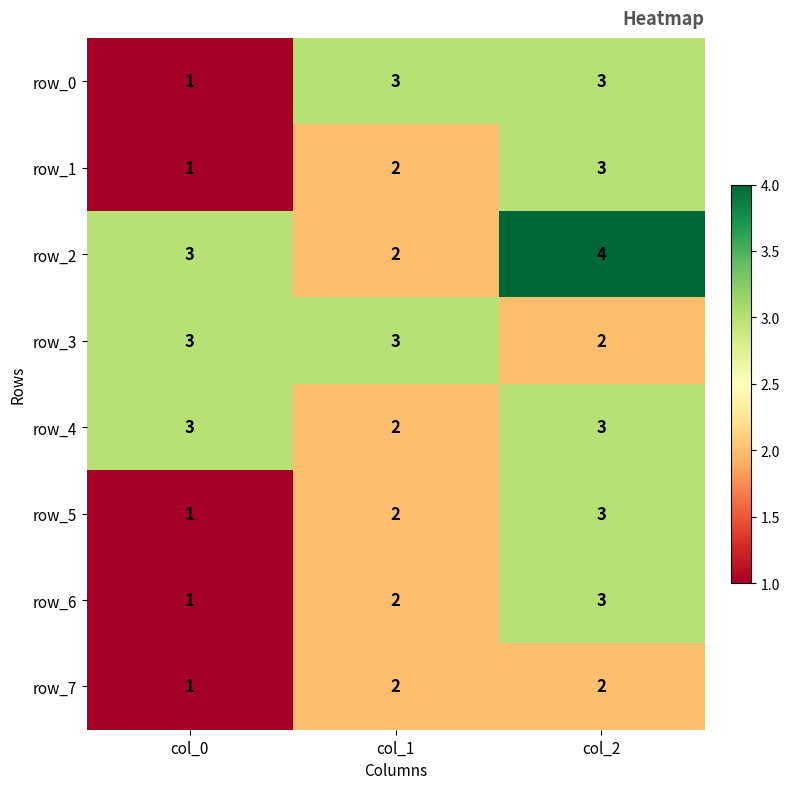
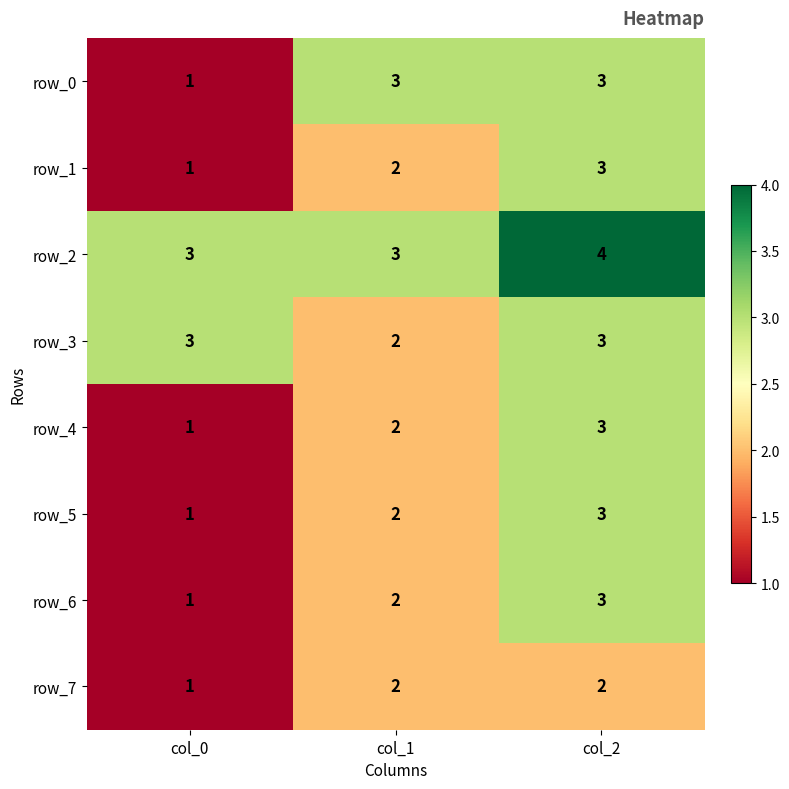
  {
    "row_0": {
      "col_0": 1,
      "col_1": 3,
      "col_2": 3
    },
    "row_1": {
      "col_0": 1,
      "col_1": 2,
      "col_2": 3
    },
    "row_2": {
      "col_0": 3,
-     "col_1": 2,
+     "col_1": 3,
      "col_2": 4
    },
    "row_3": {
      "col_0": 3,
-     "col_1": 3,
-     "col_2": 2
+     "col_1": 2,
+     "col_2": 3
    },
    "row_4": {
-     "col_0": 3,
+     "col_0": 1,
      "col_1": 2,
      "col_2": 3
    },
    "row_5": {
      "col_0": 1,
      "col_1": 2,
      "col_2": 3
    },
    "row_6": {
      "col_0": 1,
      "col_1": 2,
      "col_2": 3
    },
    "row_7": {
      "col_0": 1,
      "col_1": 2,
      "col_2": 2
    }
  }
